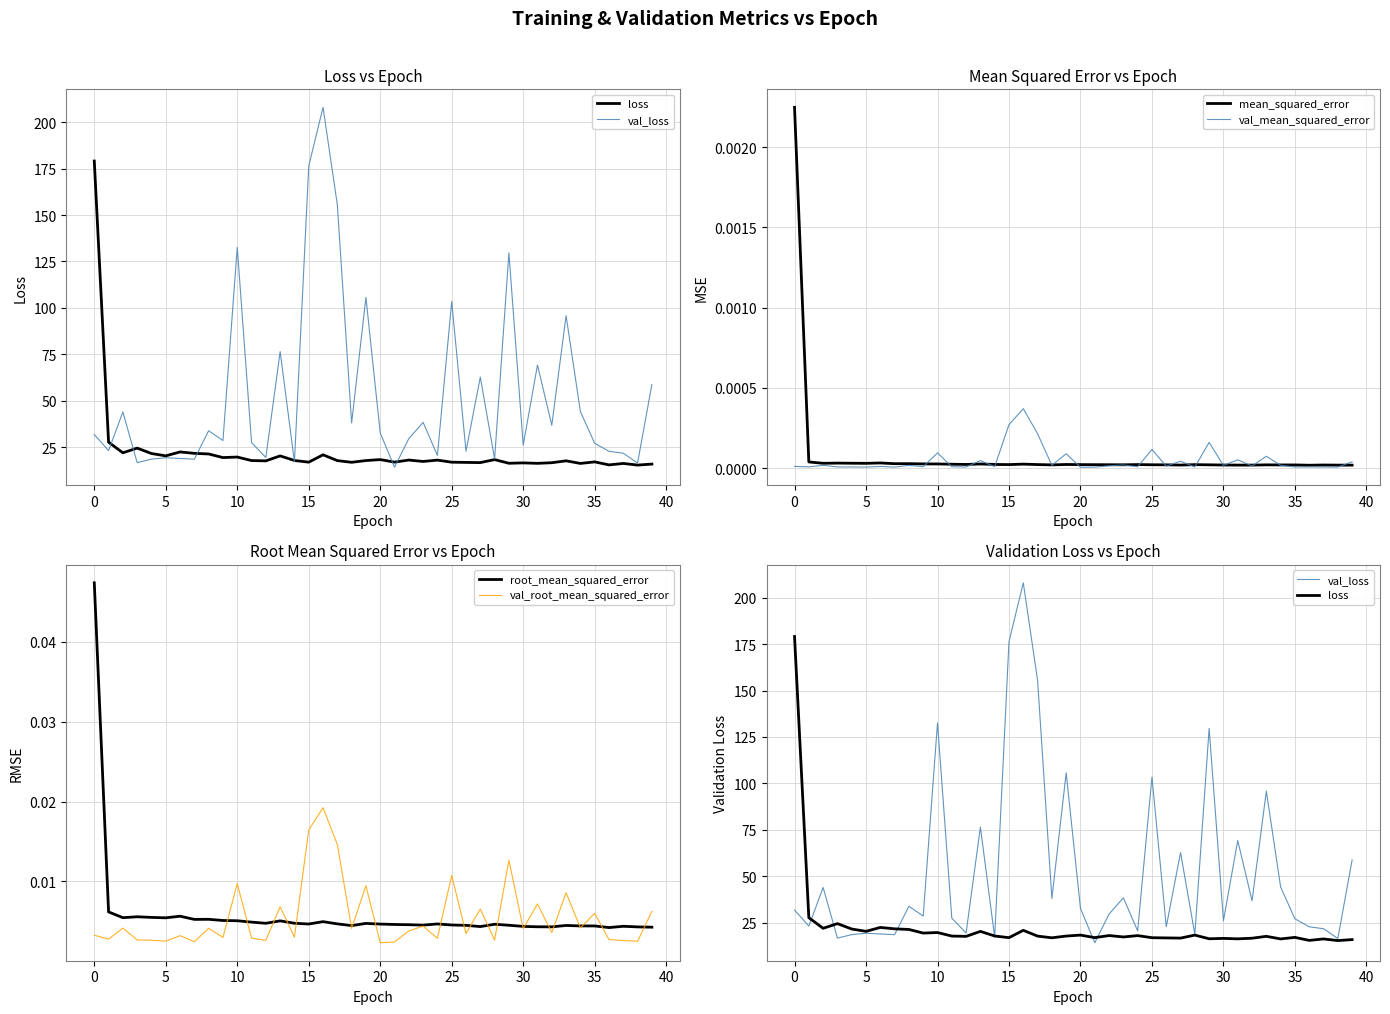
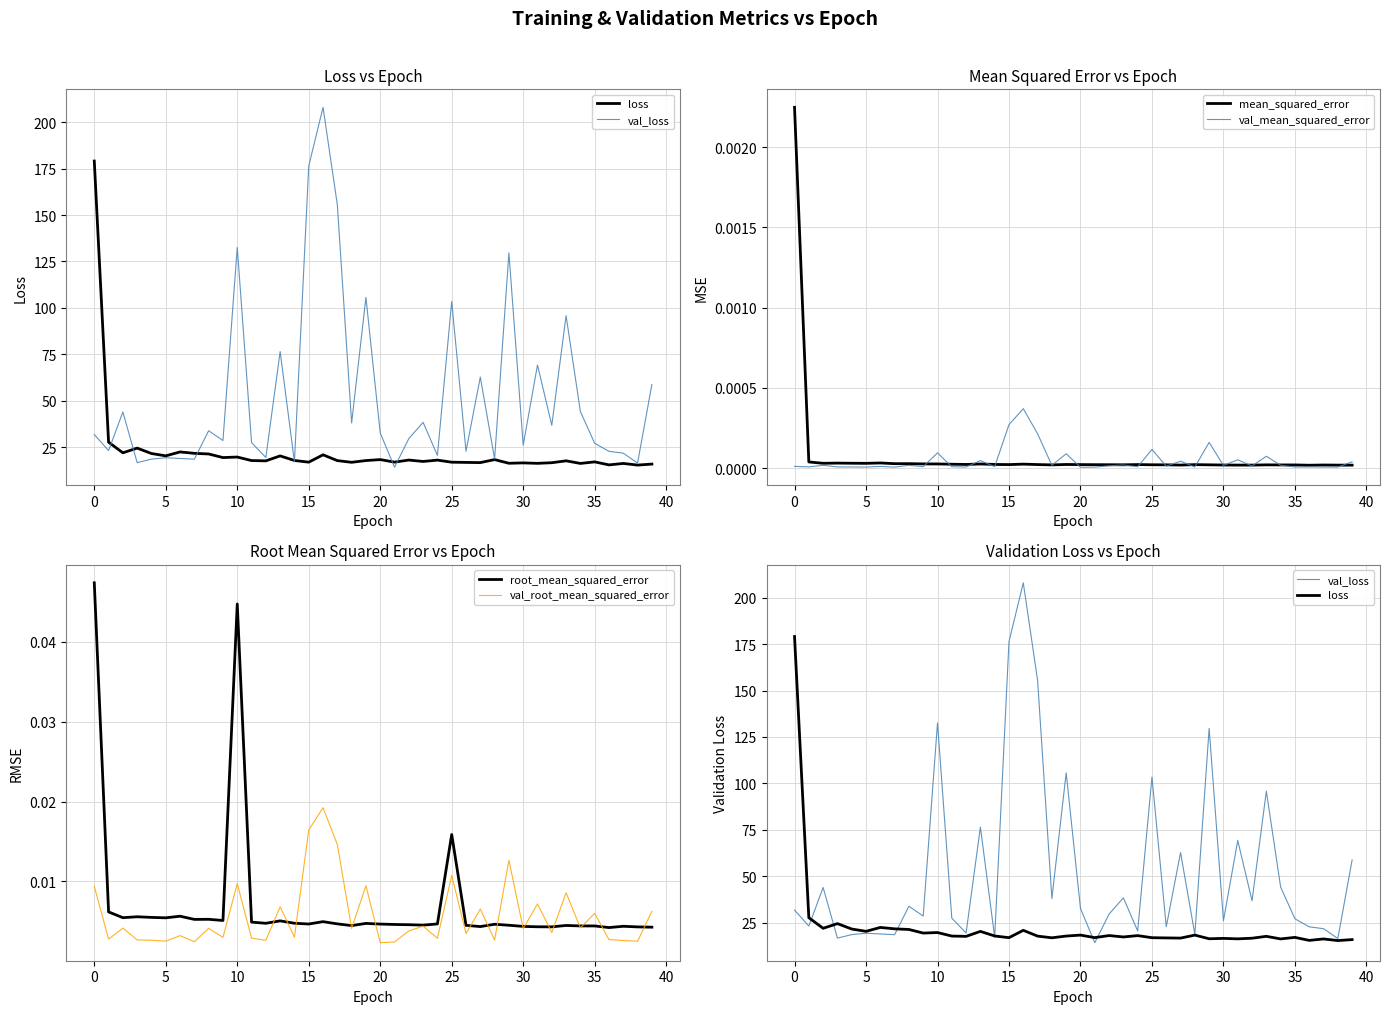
  {
    "Loss vs Epoch": {
      "loss": {
        "0": 179,
        "10": 20,
        "15": 17,
        "20": 18,
        "25": 17,
        "30": 17,
        "35": 17
      },
      "val_loss": {
        "0": 32,
        "10": 133,
        "15": 176,
        "20": 33,
        "25": 103,
        "30": 26,
        "35": 27
      }
    },
    "Mean Squared Error vs Epoch": {
      "mean_squared_error": {
        "0": 0.00225,
        "5": 0.00003,
        "10": 0.00003,
        "15": 0.00002,
        "20": 0.00002,
        "25": 0.00002
      },
      "val_mean_squared_error": {
        "0": 0.00001,
        "5": 0.00001,
        "10": 0.00009,
        "15": 0.00027,
        "20": 0.00001,
        "25": 0.00012
      }
    },
    "Root Mean Squared Error vs Epoch": {
      "root_mean_squared_error": {
        "0": 0.047,
        "5": 0.005,
-       "10": 0.005,
+       "10": 0.045,
        "15": 0.005,
        "20": 0.005,
-       "25": 0.005,
+       "25": 0.016,
        "35": 0.004
      },
      "val_root_mean_squared_error": {
-       "0": 0.003,
+       "0": 0.009,
        "5": 0.003,
        "10": 0.010,
        "15": 0.016,
        "20": 0.002,
        "25": 0.011,
        "35": 0.006
      }
    },
    "Validation Loss vs Epoch": {
      "val_loss": {
        "0": 32,
        "10": 133,
        "15": 176,
        "20": 33,
        "25": 103,
        "30": 26,
        "35": 27
      },
      "loss": {
        "0": 179,
        "10": 20,
        "15": 17,
        "20": 18,
        "25": 17,
        "30": 17,
        "35": 17
      }
    }
  }
